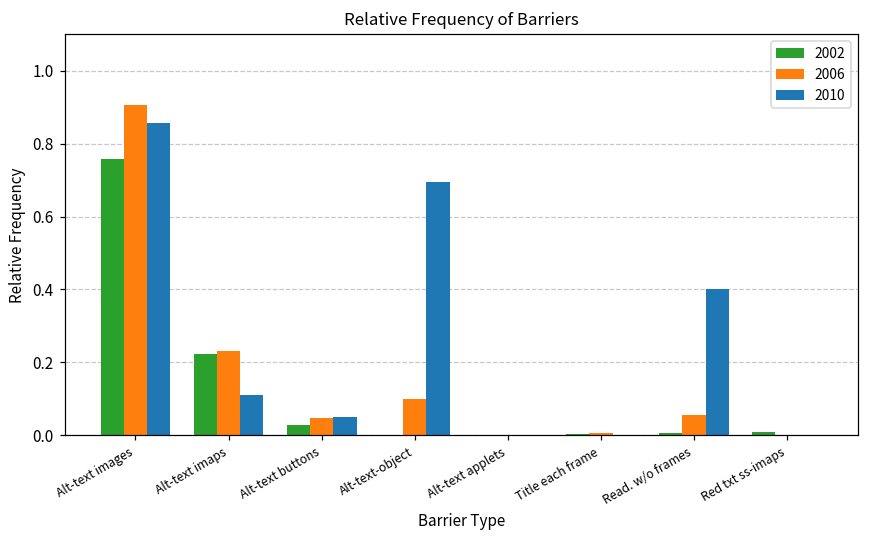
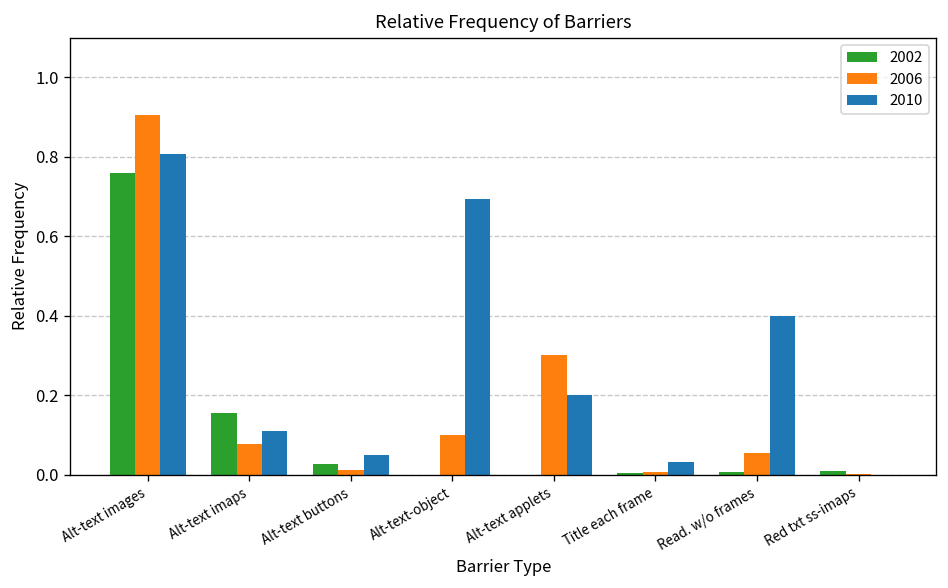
  {
    "2002": {
      "Alt-text images": 0.76,
-     "Alt-text imaps": 0.22,
+     "Alt-text imaps": 0.16,
      "Alt-text buttons": 0.03,
      "Alt-text-object": 0.00,
      "Red txt ss-imaps": 0.01
    },
    "2006": {
      "Alt-text images": 0.91,
-     "Alt-text imaps": 0.23,
-     "Alt-text buttons": 0.05,
+     "Alt-text imaps": 0.08,
+     "Alt-text buttons": 0.01,
      "Alt-text-object": 0.10,
-     "Alt-text applets": 0.0,
+     "Alt-text applets": 0.3,
      "Read. w/o frames": 0.05
    },
    "2010": {
-     "Alt-text images": 0.86,
+     "Alt-text images": 0.81,
      "Alt-text imaps": 0.11,
      "Alt-text buttons": 0.05,
      "Alt-text-object": 0.69,
-     "Alt-text applets": 0.0,
-     "Title each frame": 0.00,
+     "Alt-text applets": 0.2,
+     "Title each frame": 0.03,
      "Read. w/o frames": 0.40,
      "Red txt ss-imaps": 0.00
    }
  }
